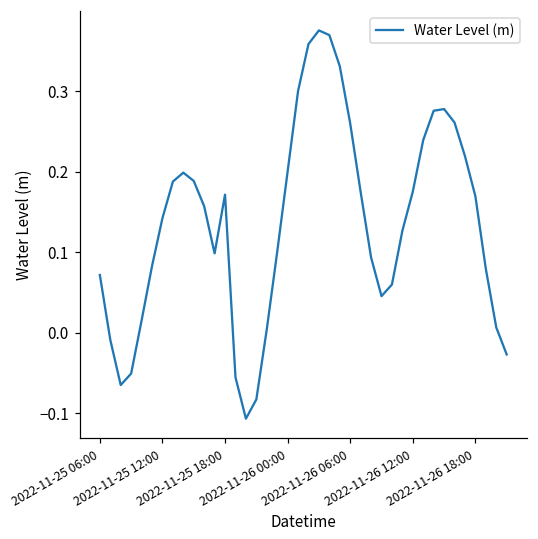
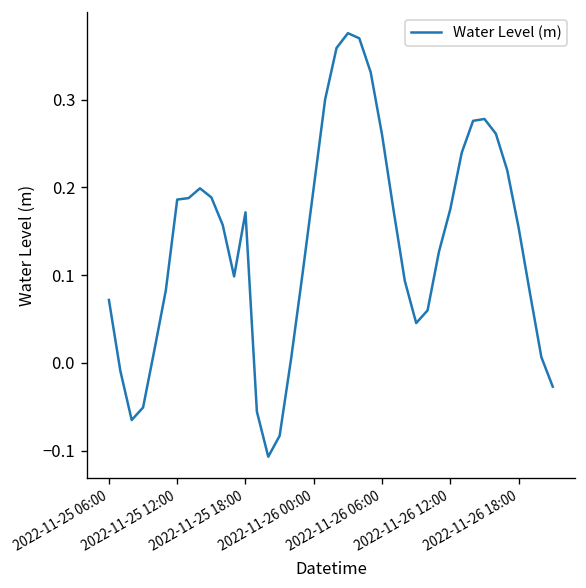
  {
    "2022-11-25 06:00": 0.07,
-   "2022-11-25 12:00": 0.14,
+   "2022-11-25 12:00": 0.19,
    "2022-11-25 18:00": 0.17,
    "2022-11-26 00:00": 0.20,
    "2022-11-26 06:00": 0.26,
    "2022-11-26 12:00": 0.18,
-   "2022-11-26 18:00": 0.17
+   "2022-11-26 18:00": 0.15
  }
